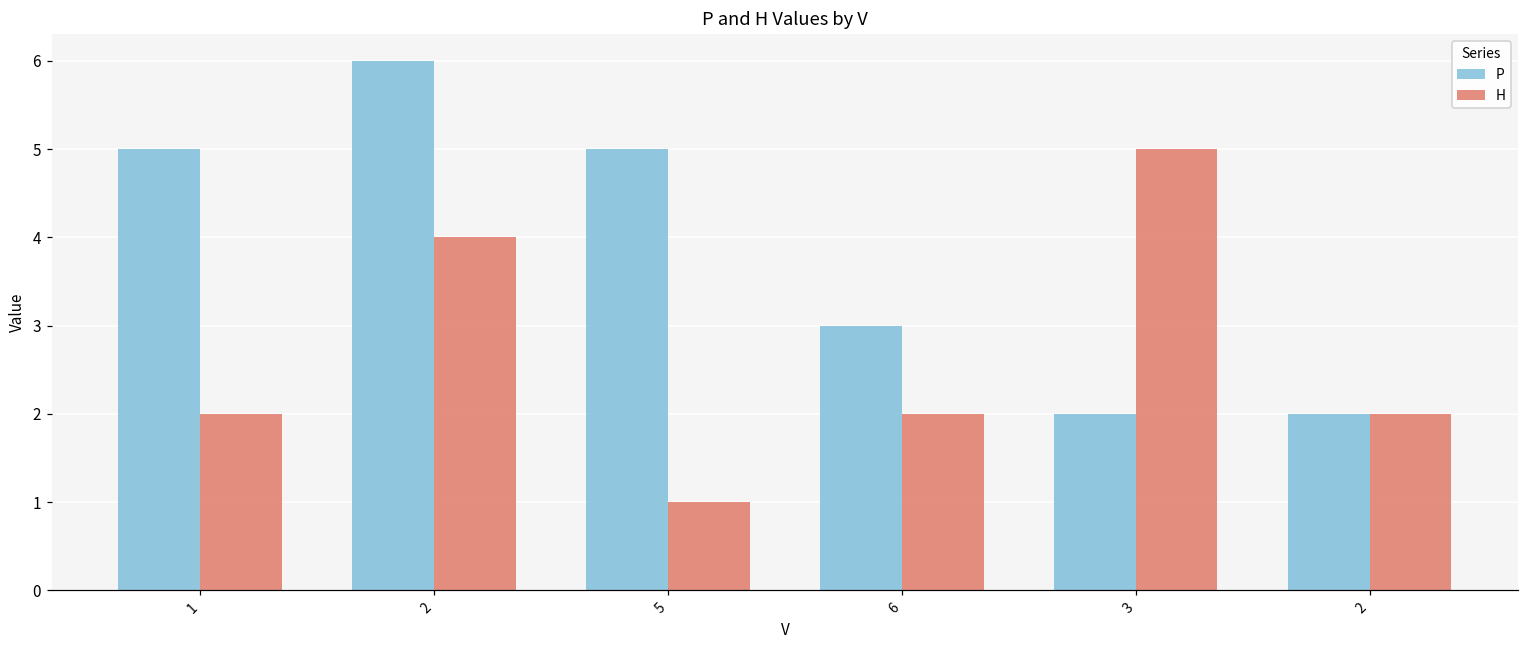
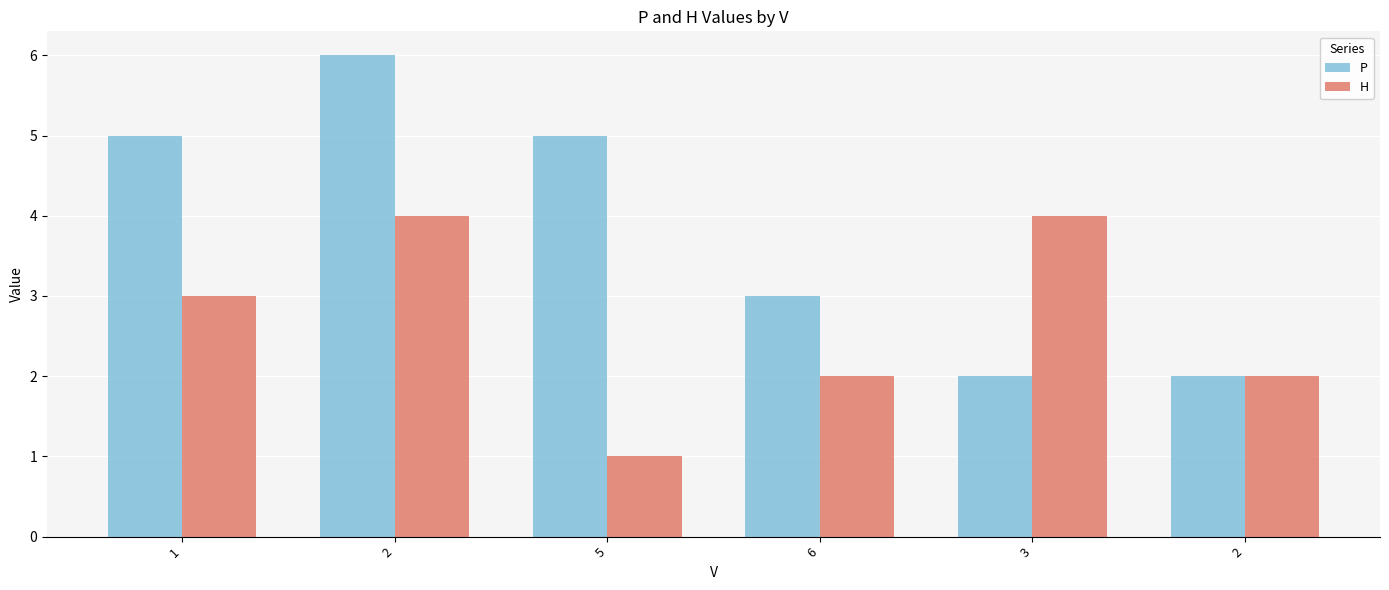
  {
    "P": {
      "1": 5,
      "5": 5,
      "6": 3,
      "3": 2
    },
    "H": {
-     "1": 2,
+     "1": 3,
      "5": 1,
      "6": 2,
-     "3": 5
+     "3": 4
    }
  }
